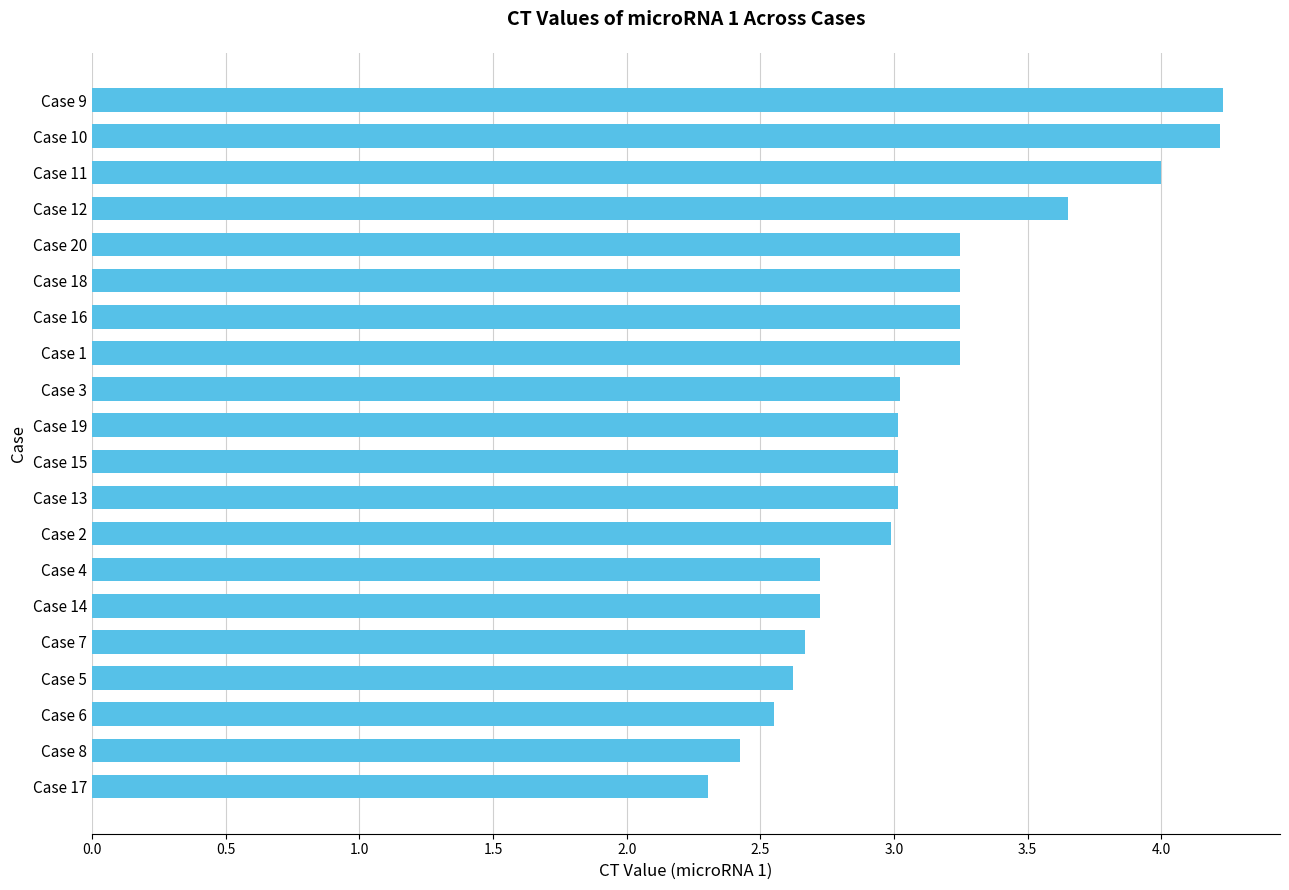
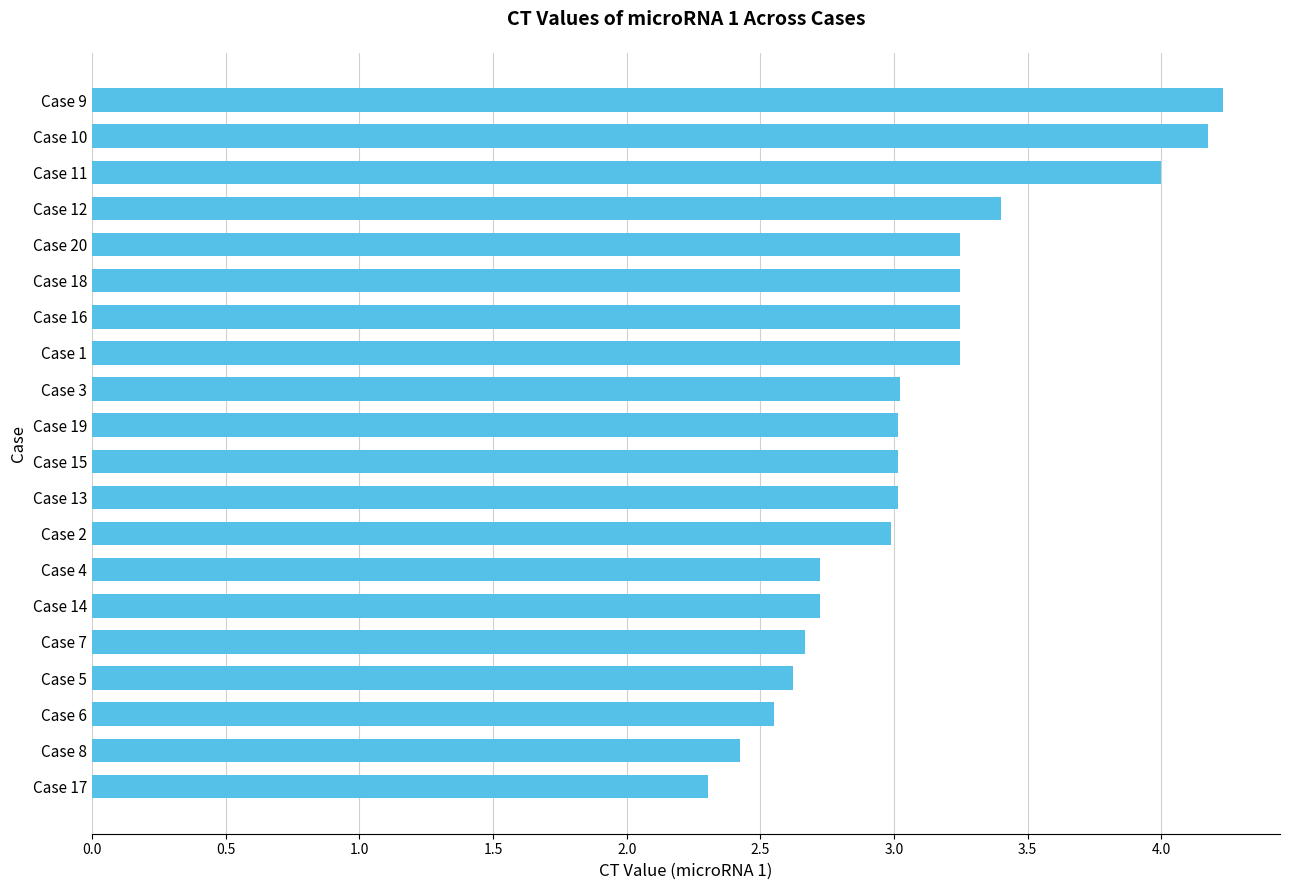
  {
    "Case 9": 4.23,
-   "Case 10": 4.22,
+   "Case 10": 4.17,
    "Case 11": 4.00,
-   "Case 12": 3.65,
+   "Case 12": 3.40,
    "Case 20": 3.25,
    "Case 18": 3.25,
    "Case 16": 3.25,
    "Case 1": 3.25,
    "Case 3": 3.02,
    "Case 19": 3.01,
    "Case 15": 3.01,
    "Case 13": 3.01,
    "Case 2": 2.99,
    "Case 4": 2.72,
    "Case 14": 2.72,
    "Case 7": 2.67,
    "Case 5": 2.62,
    "Case 6": 2.55,
    "Case 8": 2.42,
    "Case 17": 2.30
  }
